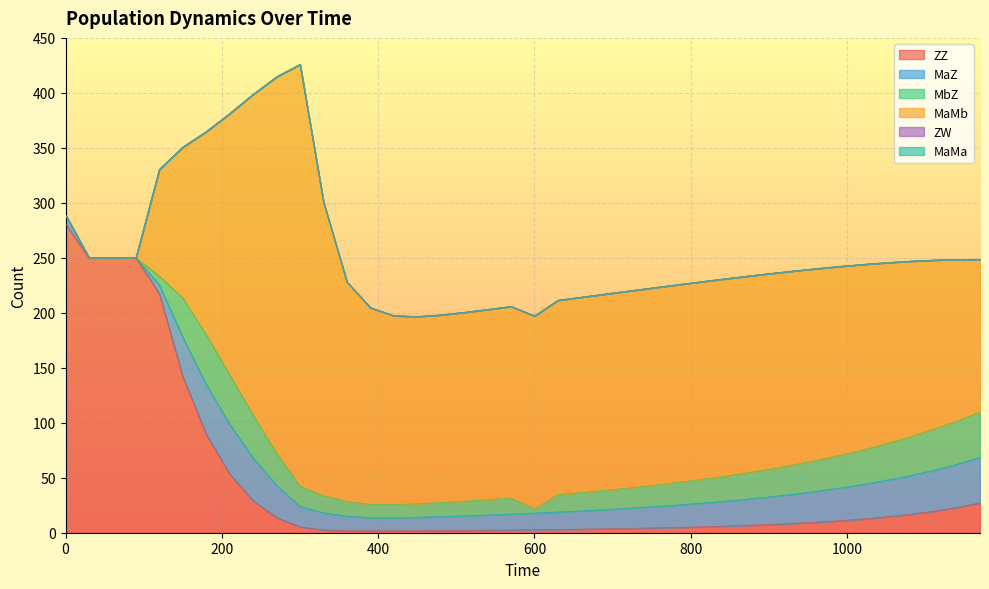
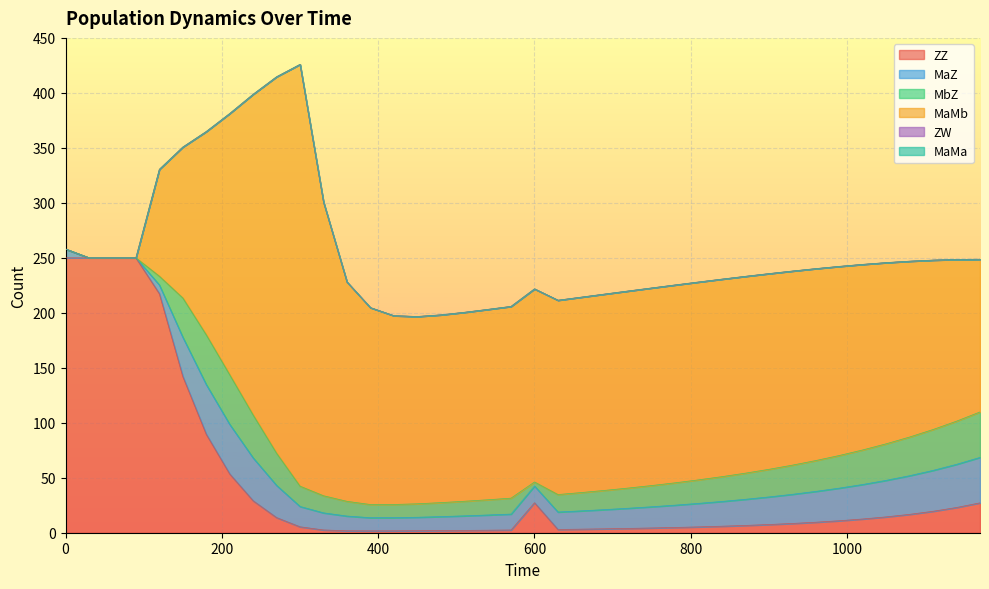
  {
    "ZZ": {
-     "0": 281,
-     "600": 3
+     "0": 250,
+     "600": 27
    },
    "MaZ": {
      "600": 15
    }
  }
